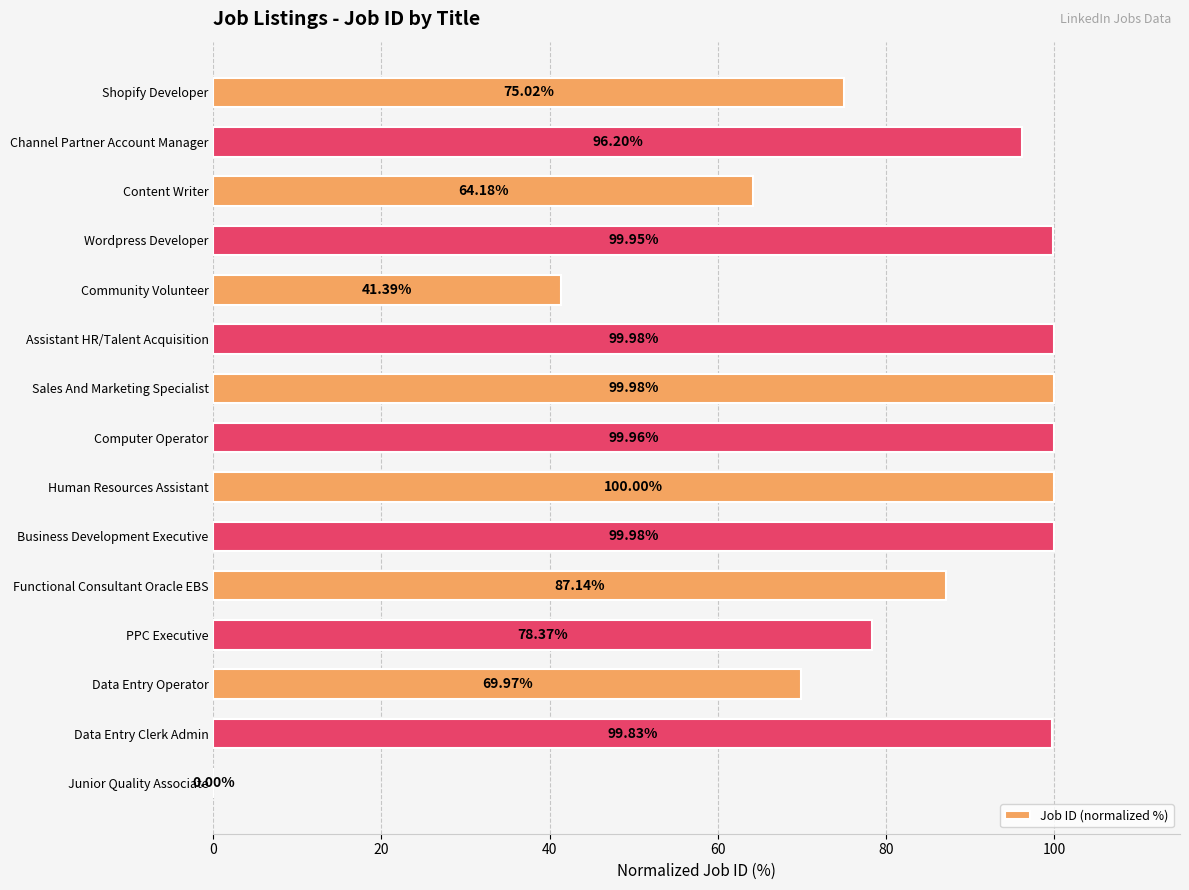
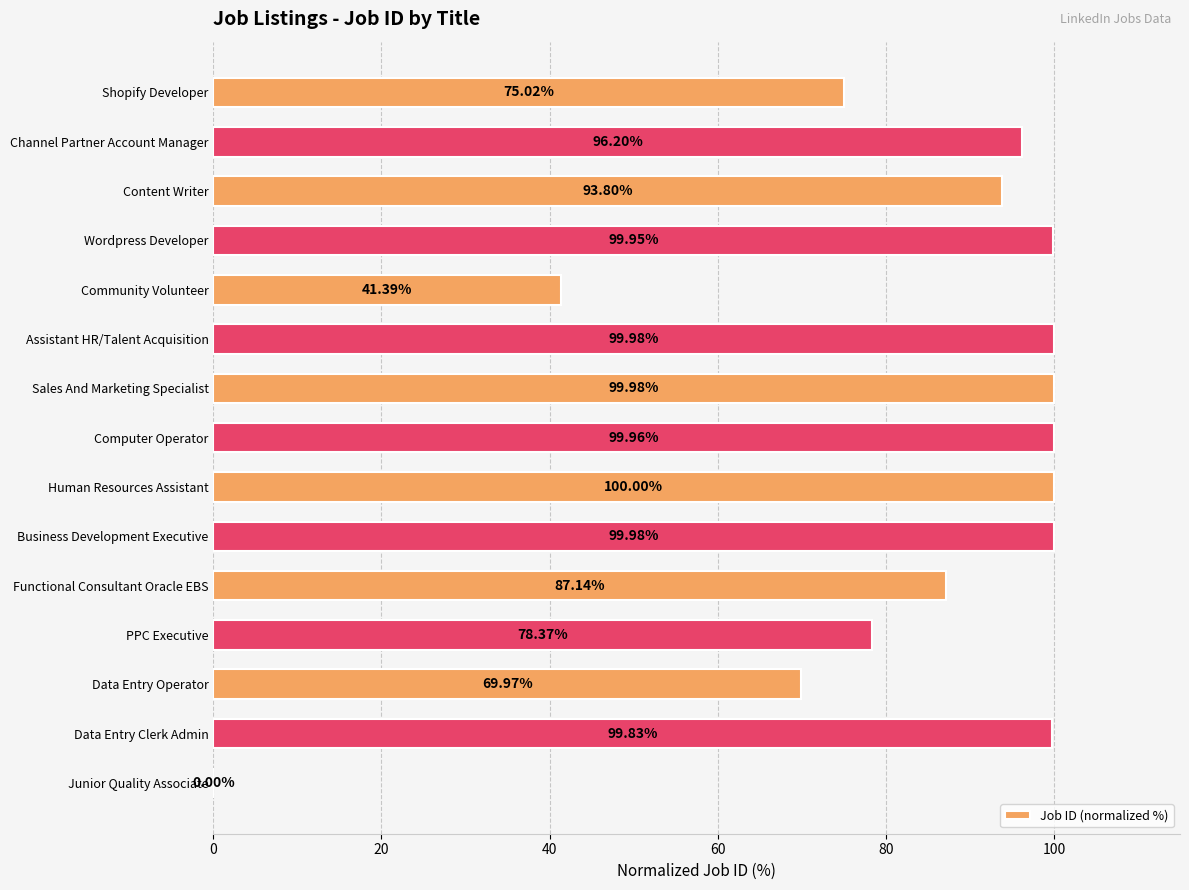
  {
    "Shopify Developer": "75.02%",
    "Channel Partner Account Manager": "96.20%",
-   "Content Writer": "64.18%",
+   "Content Writer": "93.80%",
    "Wordpress Developer": "99.95%",
    "Community Volunteer": "41.39%",
    "Assistant HR/Talent Acquisition": "99.98%",
    "Sales And Marketing Specialist": "99.98%",
    "Computer Operator": "99.96%",
    "Human Resources Assistant": "100.00%",
    "Business Development Executive": "99.98%",
    "Functional Consultant Oracle EBS": "87.14%",
    "PPC Executive": "78.37%",
    "Data Entry Operator": "69.97%",
    "Data Entry Clerk Admin": "99.83%",
    "Junior Quality Associate": "0.00%"
  }
